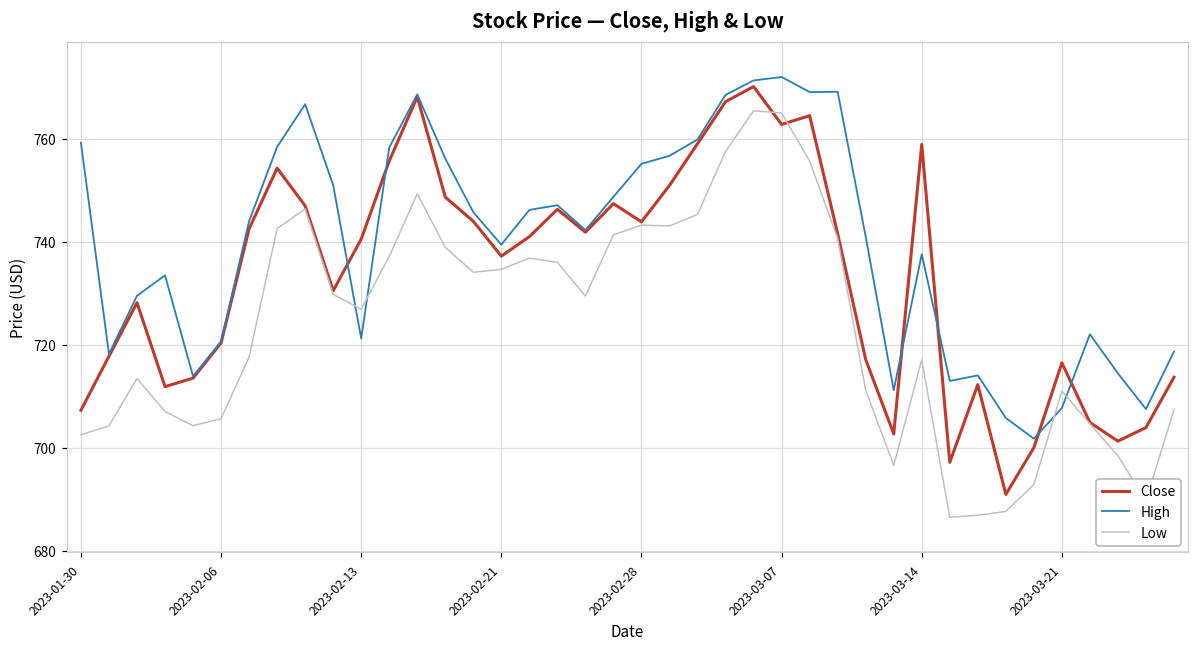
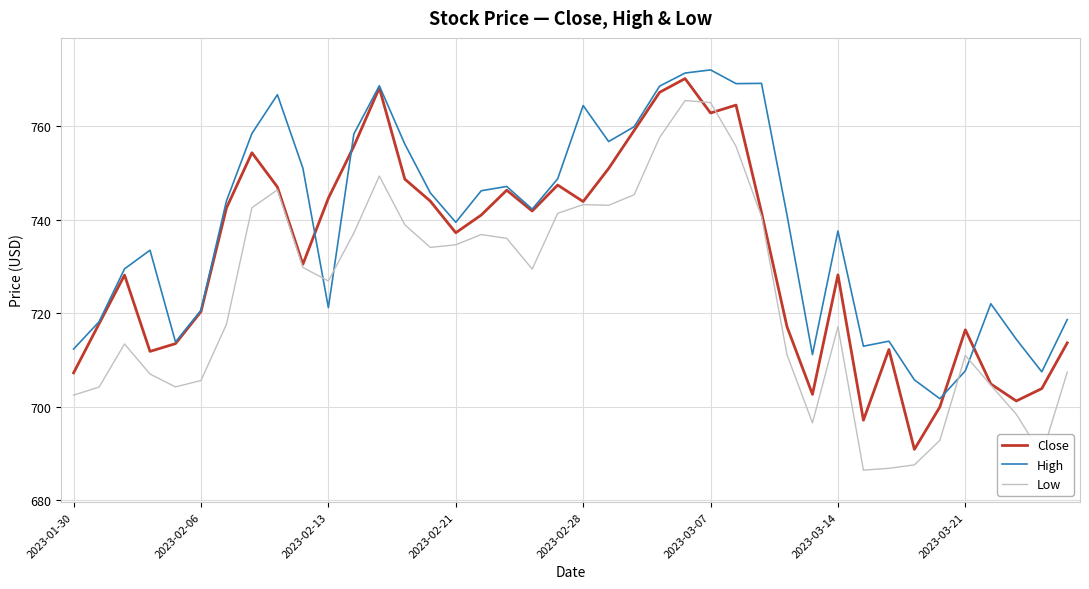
  {
    "Close": {
      "2023-01-30": 707,
-     "2023-02-13": 741,
+     "2023-02-13": 745,
      "2023-02-21": 737,
      "2023-02-28": 744,
      "2023-03-07": 763,
-     "2023-03-14": 759,
+     "2023-03-14": 728,
      "2023-03-21": 716
    },
    "High": {
-     "2023-01-30": 759,
+     "2023-01-30": 712,
      "2023-02-13": 721,
      "2023-02-21": 739,
-     "2023-02-28": 755,
+     "2023-02-28": 764,
      "2023-03-07": 772,
      "2023-03-14": 738,
      "2023-03-21": 708
    },
    "Low": {
      "2023-01-30": 703,
      "2023-02-06": 706,
      "2023-02-13": 727,
      "2023-02-21": 735,
      "2023-02-28": 743,
      "2023-03-07": 765,
      "2023-03-14": 717,
      "2023-03-21": 711
    }
  }
